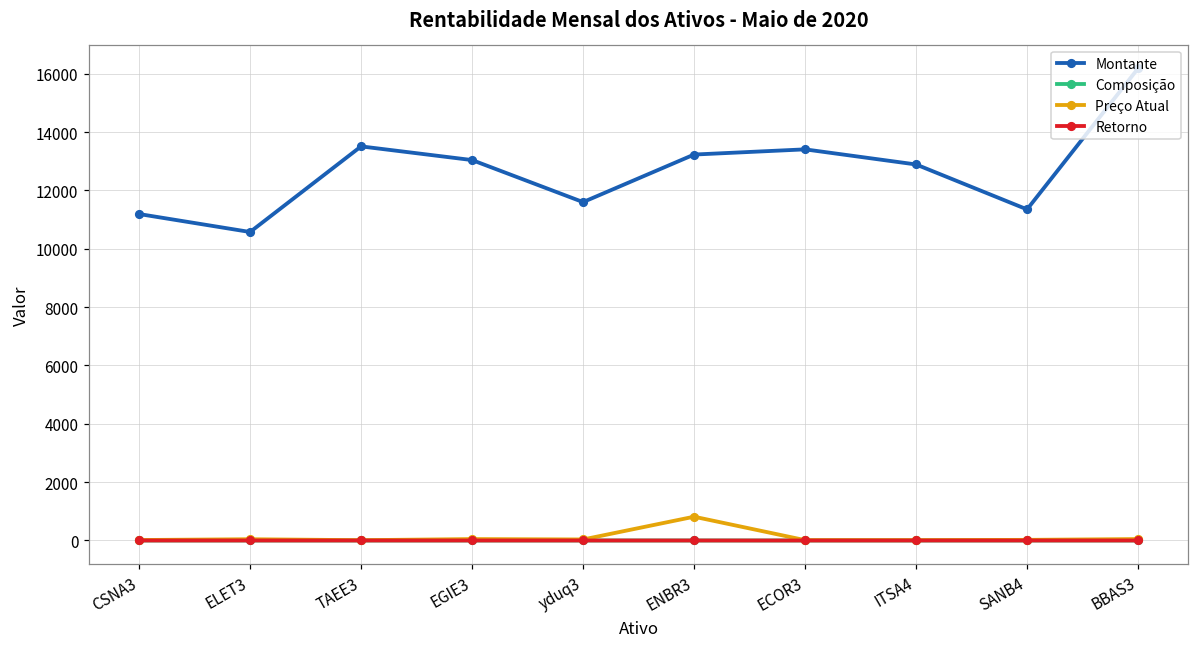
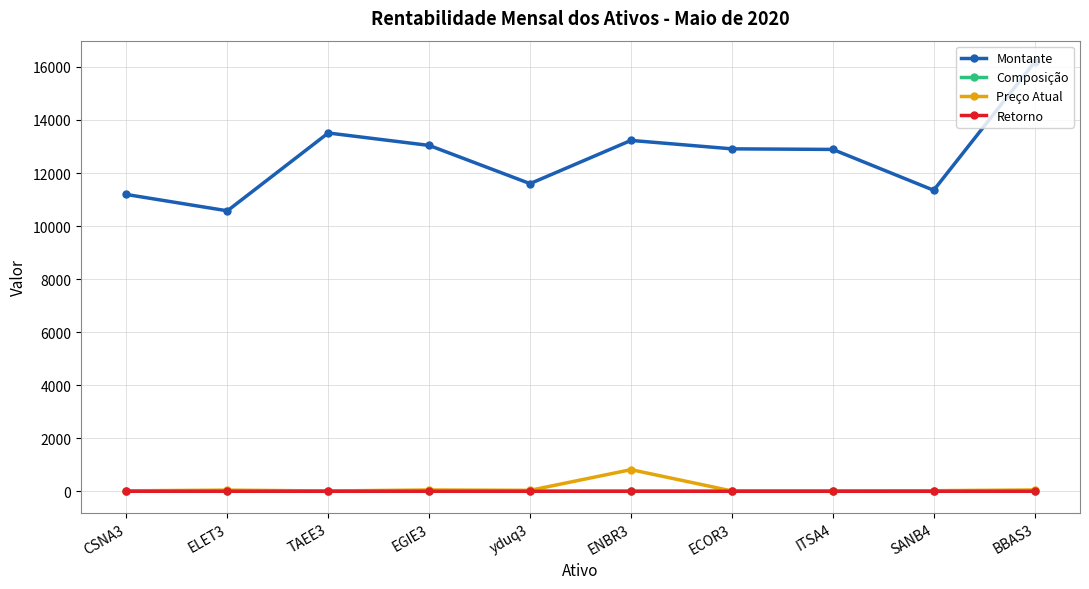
  {
    "Montante": {
      "CSNA3": 11200,
      "ELET3": 10600,
      "TAEE3": 13500,
      "EGIE3": 13000,
      "yduq3": 11600,
      "ENBR3": 13200,
-     "ECOR3": 13400,
+     "ECOR3": 12900,
      "ITSA4": 12900,
      "SANB4": 11400
    },
    "Retorno": {
      "ENBR3": 0
    },
    "Preço Atual": {
      "ENBR3": 800
    }
  }
